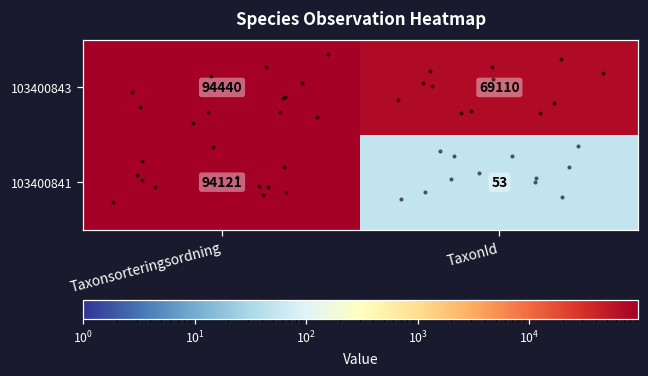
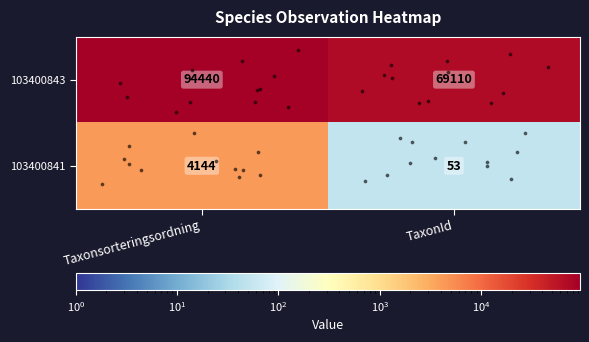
  {
    "103400841": {
-     "Taxonsorteringsordning": 94121
+     "Taxonsorteringsordning": 4144
    }
  }
